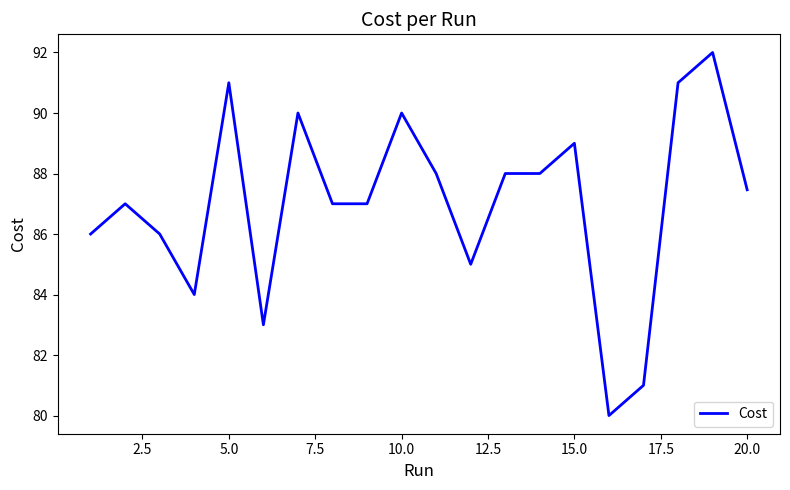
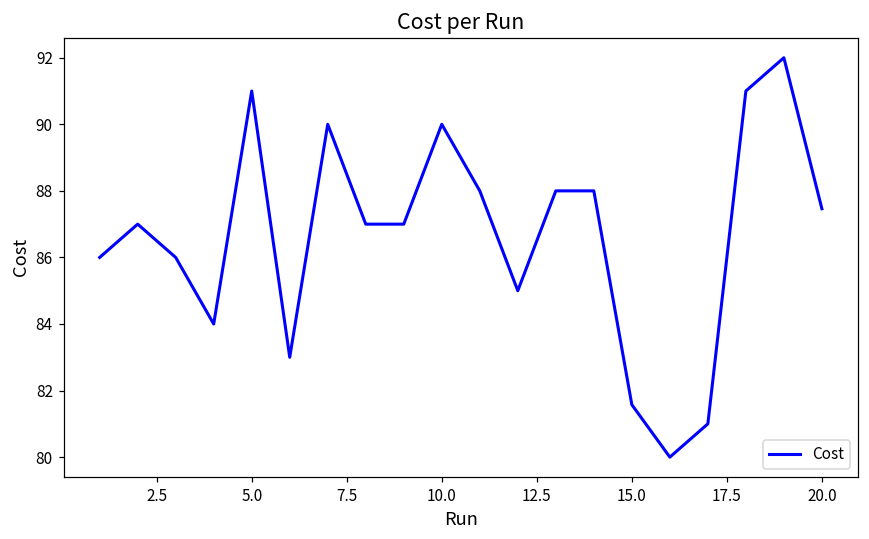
  {
    "5.0": 91.0,
    "10.0": 90.0,
-   "15.0": 89.0,
+   "15.0": 81.6,
    "20.0": 87.5
  }
